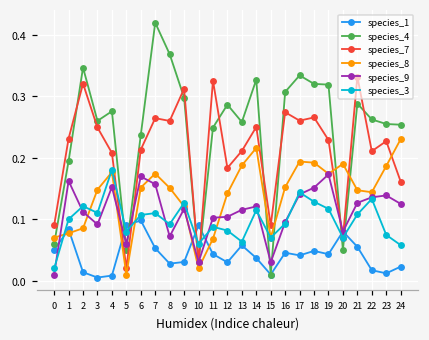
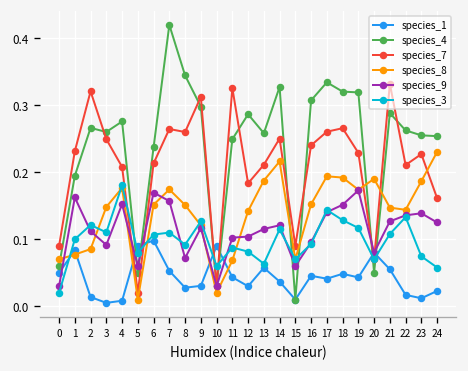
  {
    "species_4": {
      "0": 0.06,
      "1": 0.19,
-     "2": 0.35,
+     "2": 0.27,
      "3": 0.26,
      "4": 0.28,
      "5": 0.05,
      "6": 0.24,
      "7": 0.42,
-     "8": 0.37,
+     "8": 0.34,
      "9": 0.30,
      "11": 0.25,
      "12": 0.29,
      "13": 0.26,
      "14": 0.33,
      "16": 0.31,
      "17": 0.33,
      "18": 0.32,
      "19": 0.32,
      "20": 0.05,
      "22": 0.26,
      "23": 0.25,
      "24": 0.25
    },
    "species_7": {
      "0": 0.09,
      "1": 0.23,
      "2": 0.32,
      "3": 0.25,
      "4": 0.21,
      "5": 0.02,
      "6": 0.21,
      "7": 0.26,
      "8": 0.26,
      "9": 0.31,
      "11": 0.33,
      "12": 0.18,
      "13": 0.21,
      "14": 0.25,
      "15": 0.09,
-     "16": 0.27,
+     "16": 0.24,
      "17": 0.26,
      "18": 0.27,
      "19": 0.23,
      "22": 0.21,
      "23": 0.23,
      "24": 0.16
    },
    "species_8": {
      "0": 0.07,
      "1": 0.08,
      "2": 0.09,
      "3": 0.15,
      "5": 0.01,
      "6": 0.15,
      "7": 0.17,
      "8": 0.15,
      "10": 0.02,
      "11": 0.07,
      "12": 0.14,
      "13": 0.19,
      "14": 0.22,
      "16": 0.15,
      "17": 0.19,
      "18": 0.19,
      "20": 0.19,
      "21": 0.15,
      "22": 0.14,
      "23": 0.19,
      "24": 0.23
    },
    "species_9": {
-     "0": 0.01,
+     "0": 0.03,
      "1": 0.16,
      "2": 0.11,
      "3": 0.09,
      "4": 0.15,
      "5": 0.06,
      "6": 0.17,
      "7": 0.16,
      "8": 0.07,
      "11": 0.10,
      "12": 0.10,
      "13": 0.12,
      "14": 0.12,
-     "15": 0.03,
+     "15": 0.06,
      "18": 0.15,
      "21": 0.13,
      "23": 0.14,
      "24": 0.12
    }
  }
